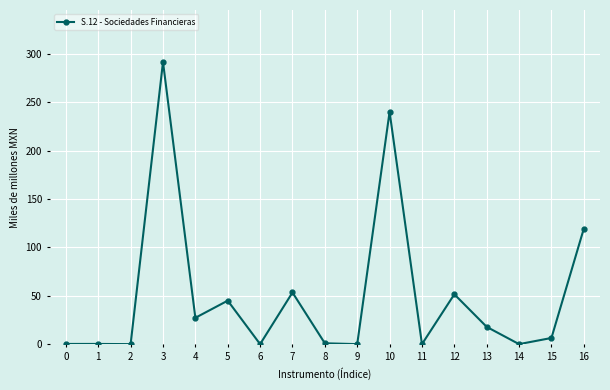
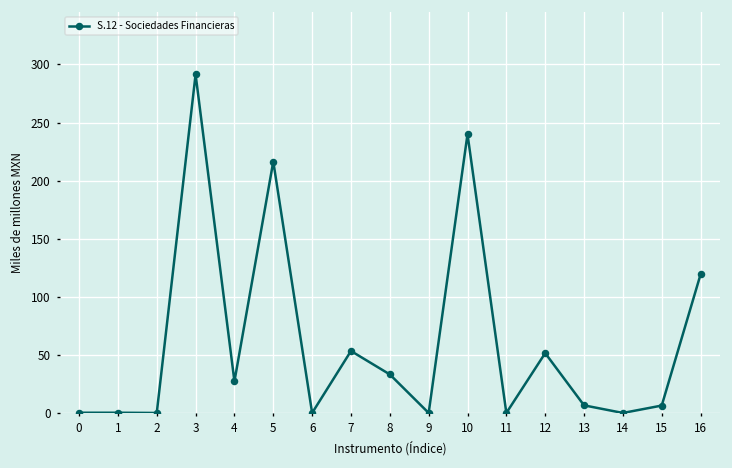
  {
    "0": 0,
    "1": 0,
    "2": 0,
    "3": 290,
    "4": 30,
-   "5": 40,
+   "5": 220,
    "6": 0,
    "7": 50,
-   "8": 0,
+   "8": 30,
    "9": 0,
    "10": 240,
    "11": 0,
    "12": 50,
-   "13": 20,
+   "13": 10,
    "14": 0,
    "15": 10,
    "16": 120
  }
